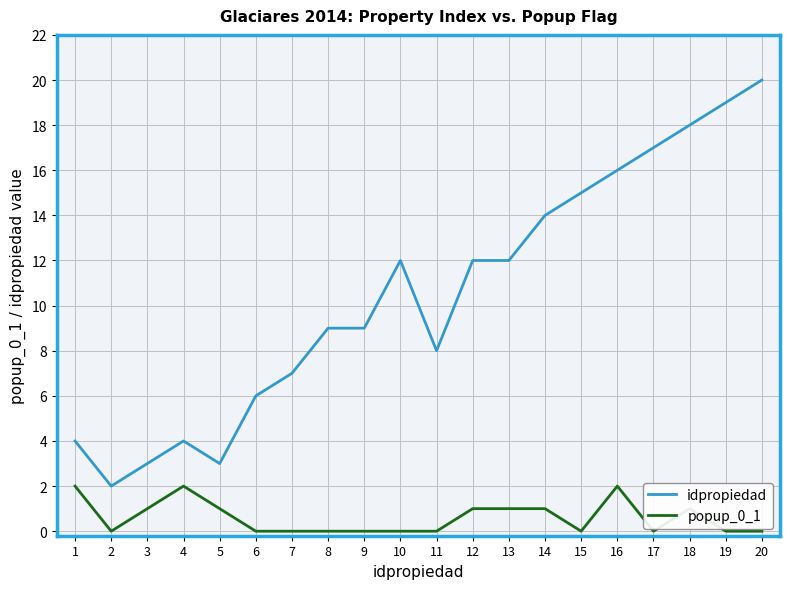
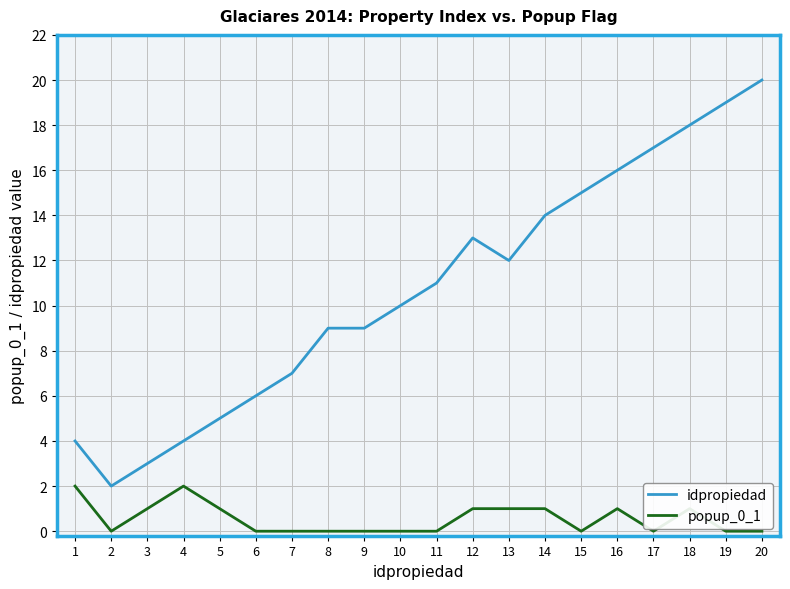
  {
    "idpropiedad": {
      "1": 4,
      "2": 2,
      "3": 3,
      "4": 4,
-     "5": 3,
+     "5": 5,
      "6": 6,
      "7": 7,
      "8": 9,
      "9": 9,
-     "10": 12,
-     "11": 8,
-     "12": 12,
+     "10": 10,
+     "11": 11,
+     "12": 13,
      "13": 12,
      "14": 14,
      "15": 15,
      "16": 16,
      "17": 17,
      "18": 18,
      "19": 19,
      "20": 20
    },
    "popup_0_1": {
      "1": 2,
      "2": 0,
      "3": 1,
      "4": 2,
      "5": 1,
      "6": 0,
      "7": 0,
      "8": 0,
      "9": 0,
      "10": 0,
      "11": 0,
      "12": 1,
      "13": 1,
      "14": 1,
      "15": 0,
-     "16": 2,
+     "16": 1,
      "17": 0,
      "19": 0,
      "20": 0
    }
  }
